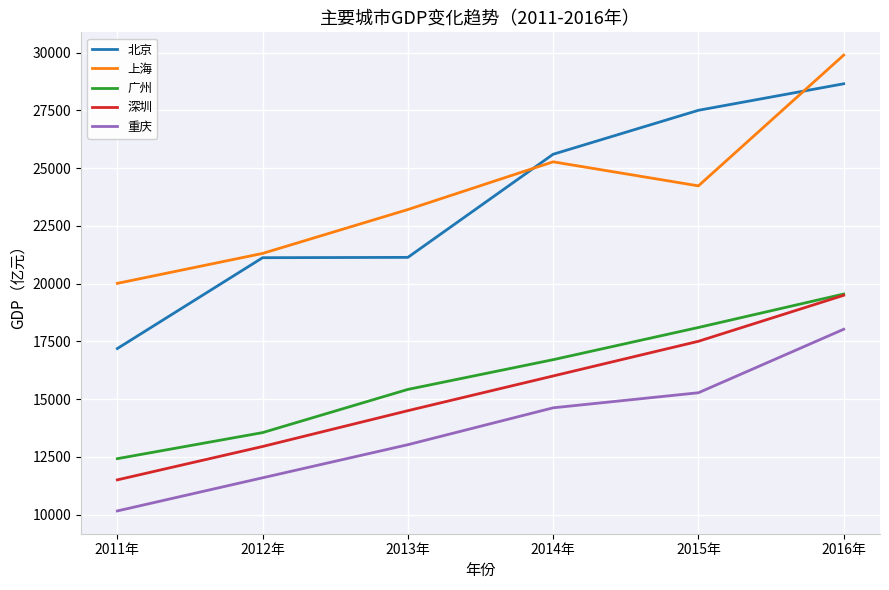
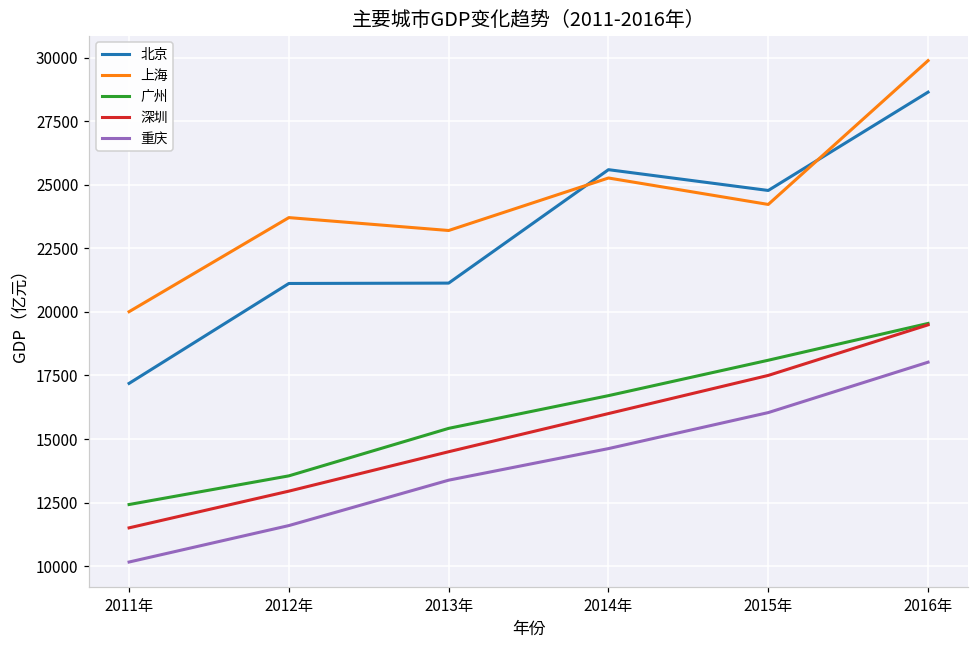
  {
    "北京": {
      "2011年": 17200,
      "2012年": 21100,
      "2013年": 21100,
      "2014年": 25600,
-     "2015年": 27500,
+     "2015年": 24800,
      "2016年": 28600
    },
    "上海": {
      "2011年": 20000,
-     "2012年": 21300,
+     "2012年": 23700,
      "2013年": 23200,
      "2014年": 25300,
      "2015年": 24200,
      "2016年": 29900
    },
    "广州": {
      "2011年": 12400,
      "2012年": 13600,
      "2013年": 15400,
      "2014年": 16700,
      "2015年": 18100
    },
    "深圳": {
      "2011年": 11500,
      "2012年": 13000,
      "2013年": 14500,
      "2014年": 16000,
      "2015年": 17500
    },
    "重庆": {
      "2011年": 10200,
      "2012年": 11600,
-     "2013年": 13000,
+     "2013年": 13400,
      "2014年": 14600,
-     "2015年": 15300,
+     "2015年": 16000,
      "2016年": 18000
    }
  }
